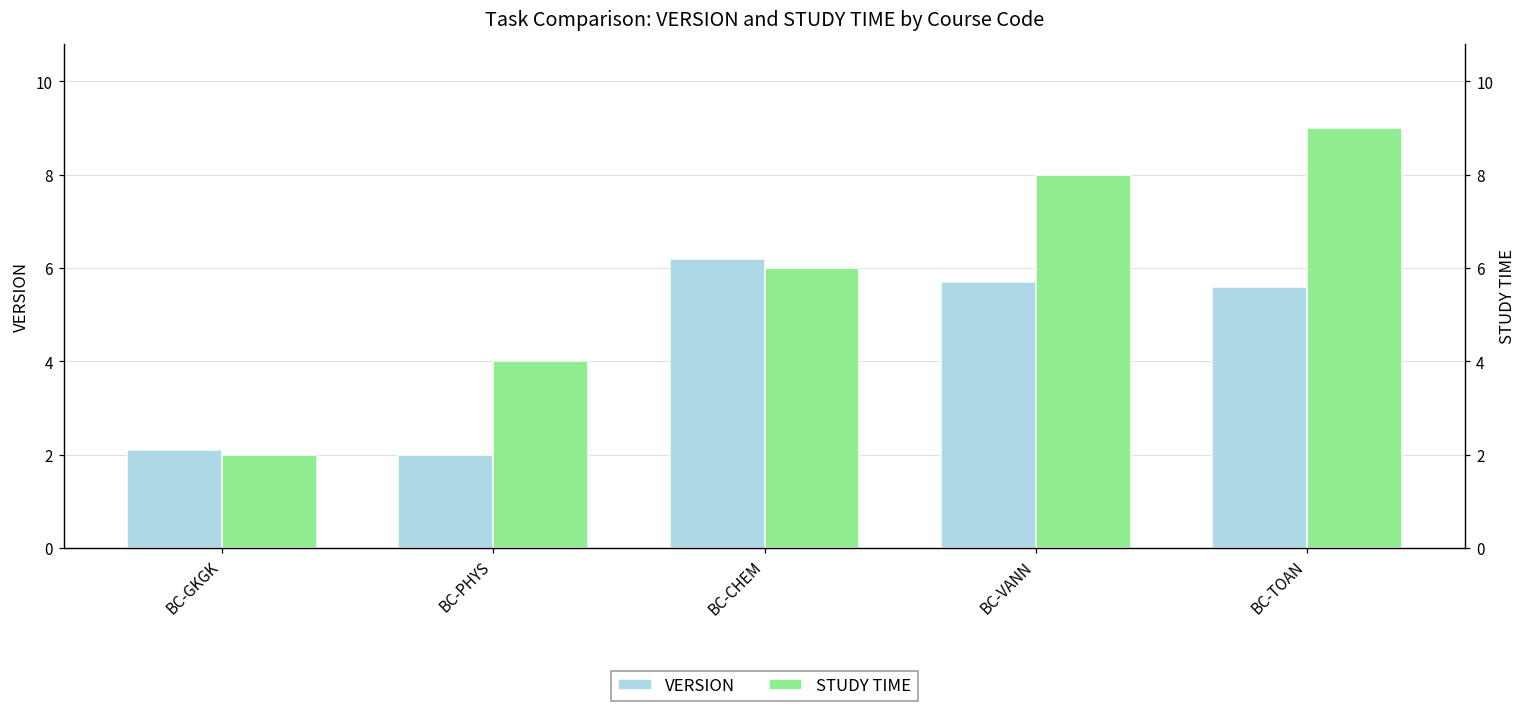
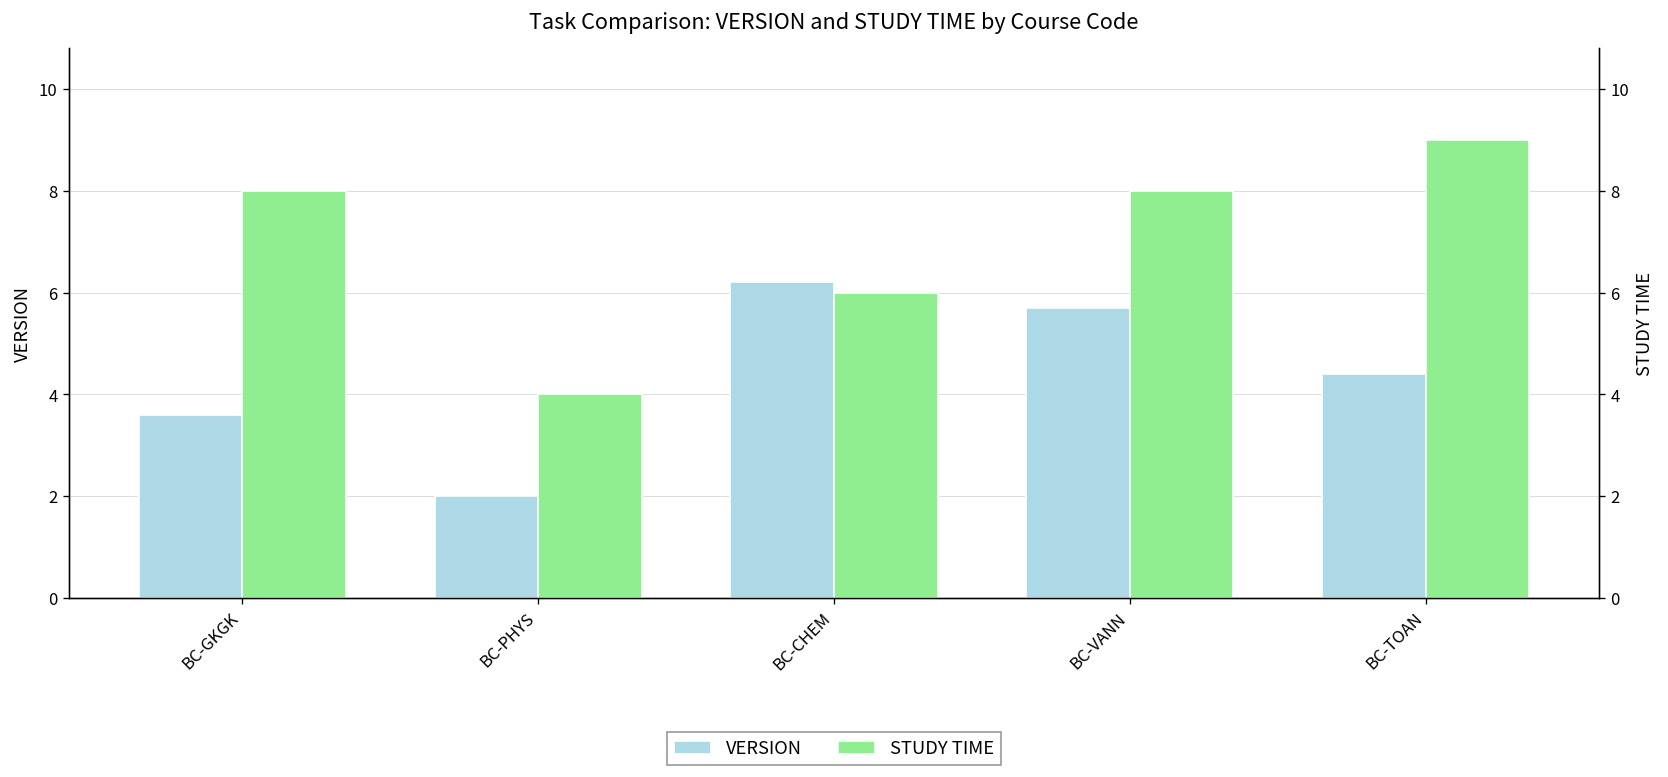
  {
    "VERSION": {
-     "BC-GKGK": 2.1,
+     "BC-GKGK": 3.6,
      "BC-PHYS": 2.0,
      "BC-CHEM": 6.2,
      "BC-VANN": 5.7,
-     "BC-TOAN": 5.6
+     "BC-TOAN": 4.4
    },
    "STUDY TIME": {
-     "BC-GKGK": 2,
+     "BC-GKGK": 8,
      "BC-PHYS": 4,
      "BC-CHEM": 6,
      "BC-VANN": 8,
      "BC-TOAN": 9
    }
  }
